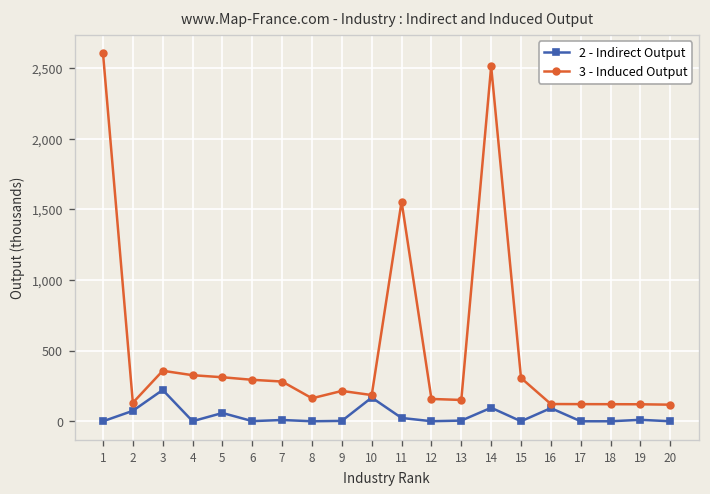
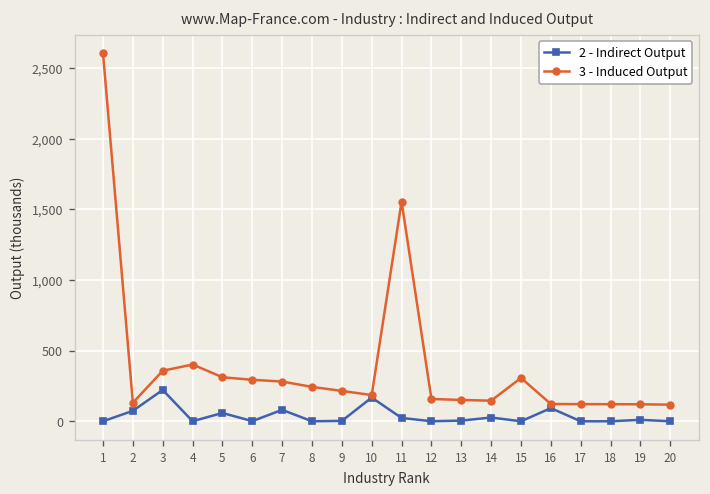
  {
    "2 - Indirect Output": {
      "1": "0",
      "2": "70",
      "3": "220",
      "4": "0",
      "5": "60",
      "6": "0",
-     "7": "10",
+     "7": "80",
      "8": "0",
      "9": "0",
      "11": "20",
      "12": "0",
      "13": "0",
-     "14": "100",
+     "14": "30",
      "15": "0",
      "16": "90",
      "17": "0",
      "18": "0",
      "19": "10",
      "20": "0"
    },
    "3 - Induced Output": {
      "1": "2,600",
      "2": "130",
      "3": "360",
-     "4": "330",
+     "4": "400",
      "5": "310",
      "6": "290",
      "7": "280",
-     "8": "160",
+     "8": "240",
      "9": "210",
      "11": "1,550",
      "12": "160",
      "13": "150",
-     "14": "2,510",
+     "14": "150",
      "15": "310",
      "16": "120",
      "17": "120",
      "18": "120",
      "19": "120",
      "20": "120"
    }
  }
